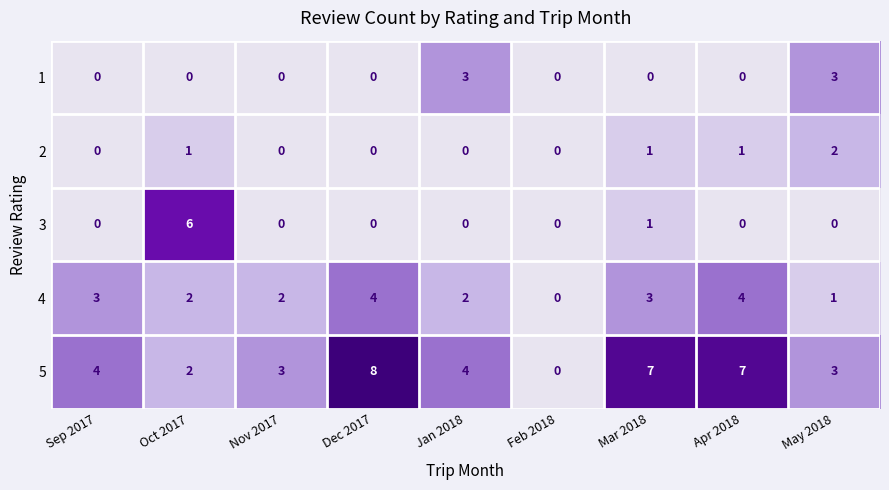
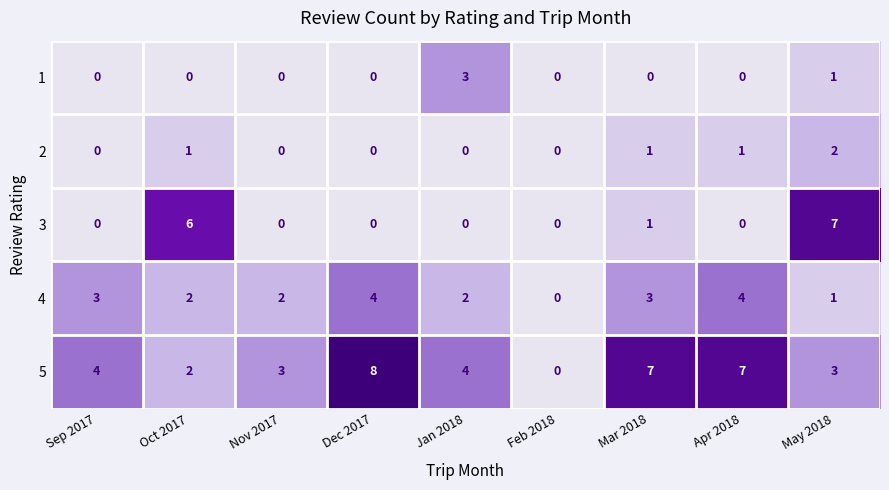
  {
    "1": {
      "Sep 2017": 0,
      "Oct 2017": 0,
      "Nov 2017": 0,
      "Dec 2017": 0,
      "Jan 2018": 3,
      "Feb 2018": 0,
      "Mar 2018": 0,
      "Apr 2018": 0,
-     "May 2018": 3
+     "May 2018": 1
    },
    "2": {
      "Sep 2017": 0,
      "Oct 2017": 1,
      "Nov 2017": 0,
      "Dec 2017": 0,
      "Jan 2018": 0,
      "Feb 2018": 0,
      "Mar 2018": 1,
      "Apr 2018": 1,
      "May 2018": 2
    },
    "3": {
      "Sep 2017": 0,
      "Oct 2017": 6,
      "Nov 2017": 0,
      "Dec 2017": 0,
      "Jan 2018": 0,
      "Feb 2018": 0,
      "Mar 2018": 1,
      "Apr 2018": 0,
-     "May 2018": 0
+     "May 2018": 7
    },
    "4": {
      "Sep 2017": 3,
      "Oct 2017": 2,
      "Nov 2017": 2,
      "Dec 2017": 4,
      "Jan 2018": 2,
      "Feb 2018": 0,
      "Mar 2018": 3,
      "Apr 2018": 4,
      "May 2018": 1
    },
    "5": {
      "Sep 2017": 4,
      "Oct 2017": 2,
      "Nov 2017": 3,
      "Dec 2017": 8,
      "Jan 2018": 4,
      "Feb 2018": 0,
      "Mar 2018": 7,
      "Apr 2018": 7,
      "May 2018": 3
    }
  }
